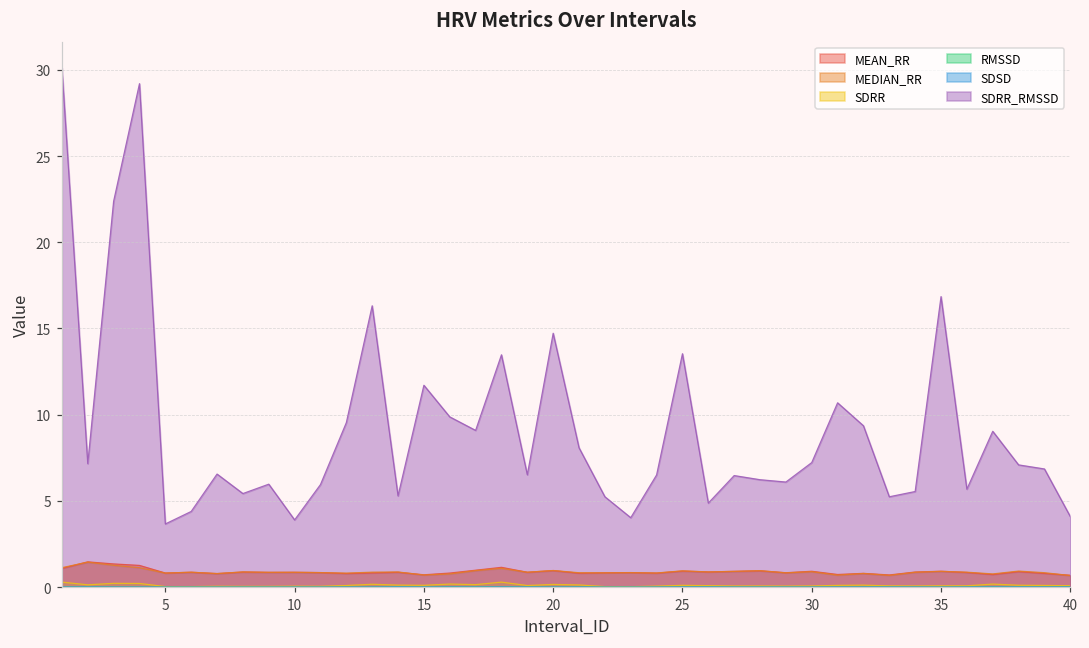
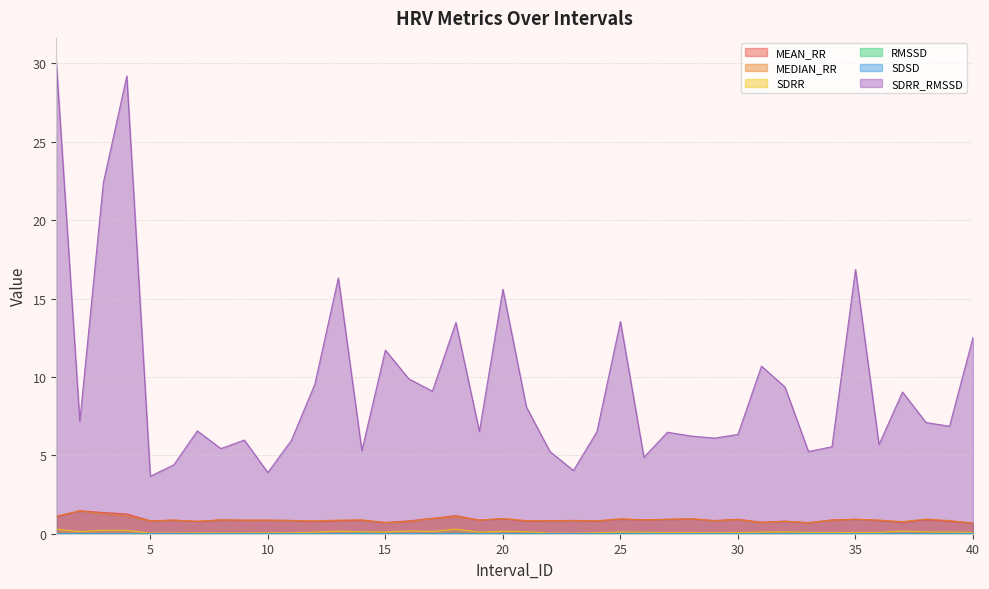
  {
    "SDRR_RMSSD": {
      "5": 3.7,
      "10": 3.9,
      "15": 11.7,
-     "20": 14.7,
+     "20": 15.6,
      "25": 13.5,
-     "30": 7.2,
+     "30": 6.3,
      "35": 16.8,
-     "40": 4.1
+     "40": 12.5
    }
  }
